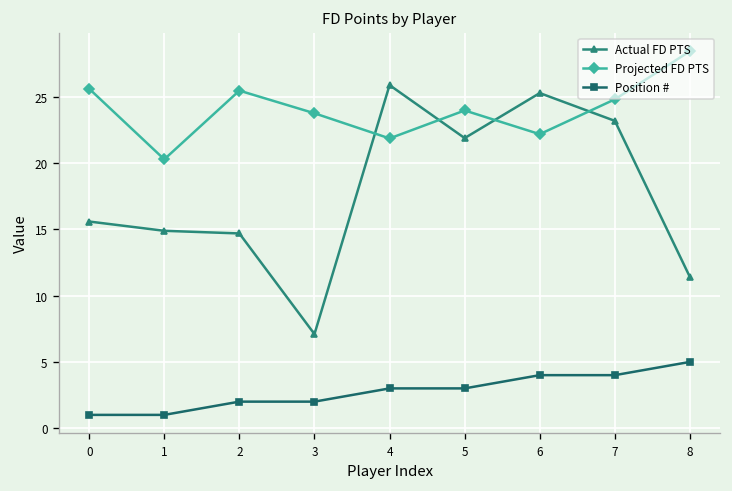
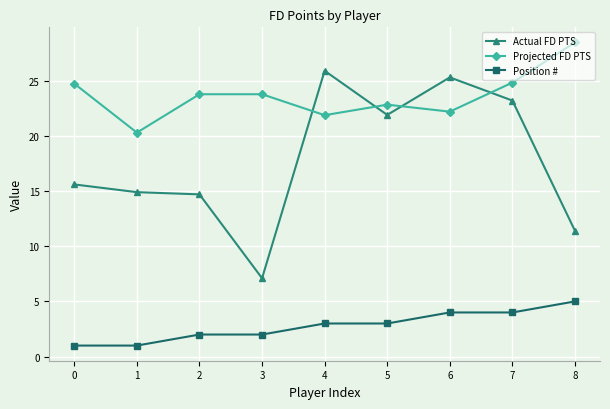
  {
    "Projected FD PTS": {
-     "0": 25.6,
+     "0": 24.7,
      "1": 20.3,
-     "2": 25.5,
+     "2": 23.8,
      "3": 23.8,
      "4": 21.9,
-     "5": 24.0,
+     "5": 22.8,
      "6": 22.2,
      "7": 24.8
    }
  }
